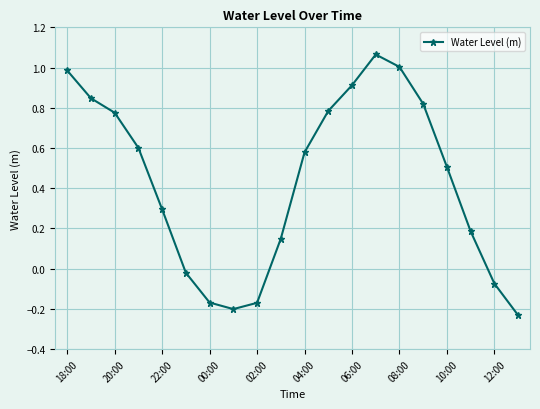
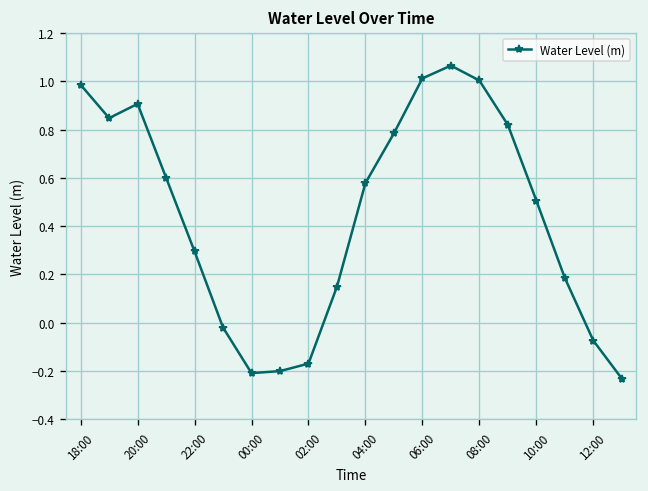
  {
    "18:00": 0.99,
-   "20:00": 0.78,
+   "20:00": 0.91,
    "22:00": 0.30,
-   "00:00": -0.17,
+   "00:00": -0.21,
    "02:00": -0.17,
    "04:00": 0.58,
-   "06:00": 0.91,
+   "06:00": 1.01,
    "08:00": 1.00,
    "10:00": 0.51,
    "12:00": -0.07
  }
